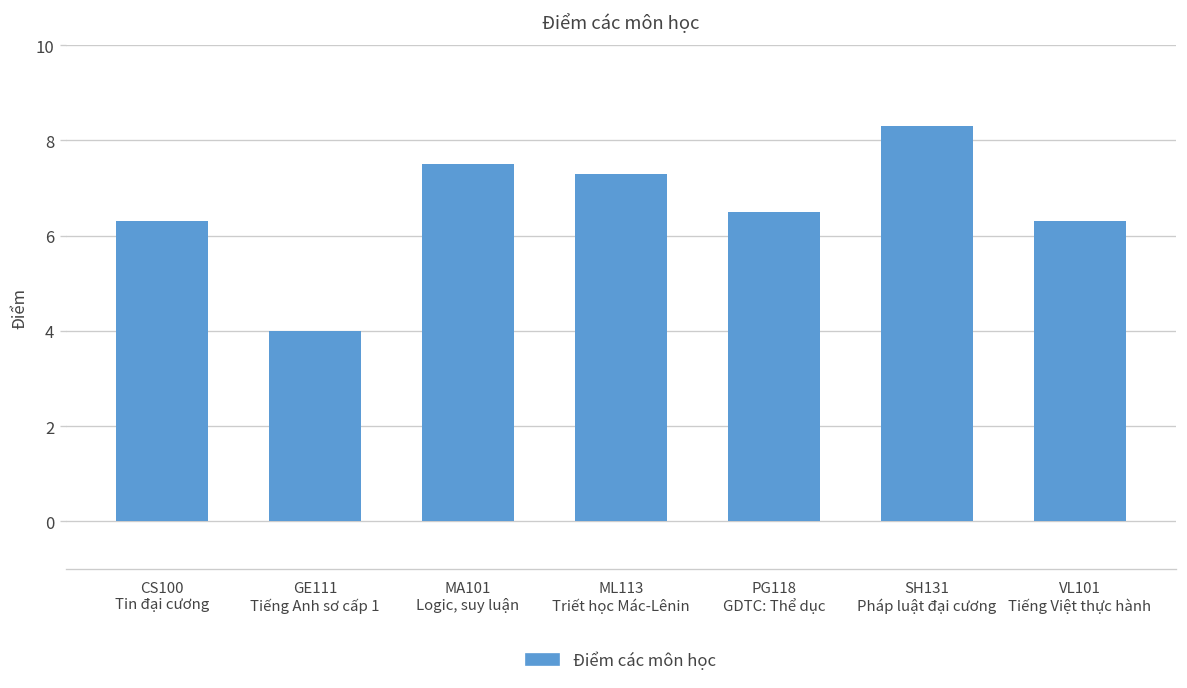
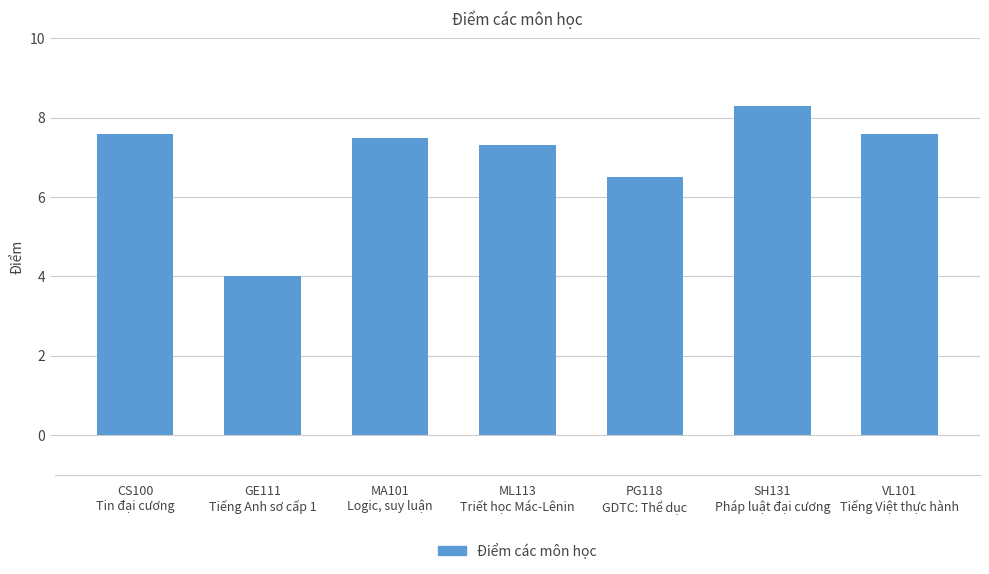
  {
-   "CS100 Tin đại cương": 6.3,
+   "CS100 Tin đại cương": 7.6,
    "GE111 Tiếng Anh sơ cấp 1": 4.0,
    "MA101 Logic, suy luận": 7.5,
    "ML113 Triết học Mác-Lênin": 7.3,
    "PG118 GDTC: Thể dục": 6.5,
    "SH131 Pháp luật đại cương": 8.3,
-   "VL101 Tiếng Việt thực hành": 6.3
+   "VL101 Tiếng Việt thực hành": 7.6
  }
